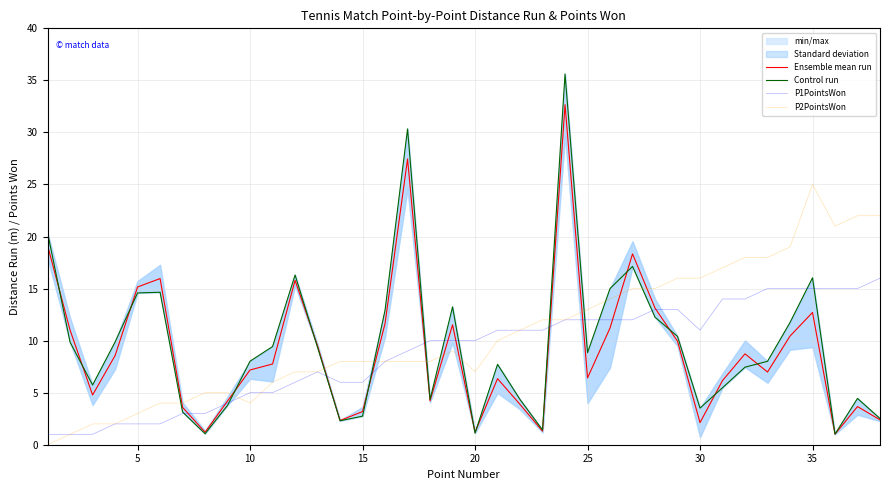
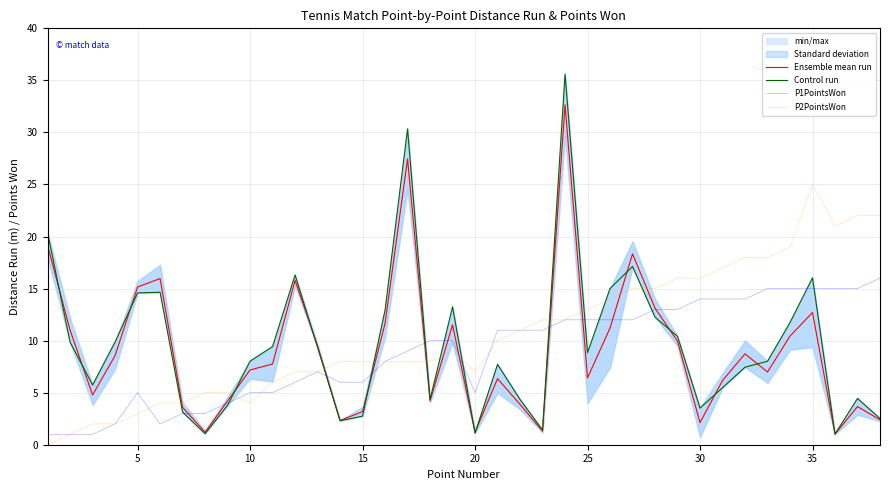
  {
    "Ensemble mean run": {
      "5": 15,
      "10": 7,
      "15": 3,
      "25": 6.4,
      "30": 2,
      "35": 12.7
    },
    "Control run": {
      "5": 14.6,
      "15": 2.7
    },
    "P1PointsWon": {
-     "5": 2,
+     "5": 5,
      "10": 5,
      "15": 6,
-     "20": 10,
+     "20": 5,
      "25": 12,
-     "30": 11,
+     "30": 14,
      "35": 15
    },
    "P2PointsWon": {
      "5": 3,
      "10": 4,
      "15": 8,
      "20": 7,
      "25": 13,
      "30": 16,
      "35": 25
    }
  }
